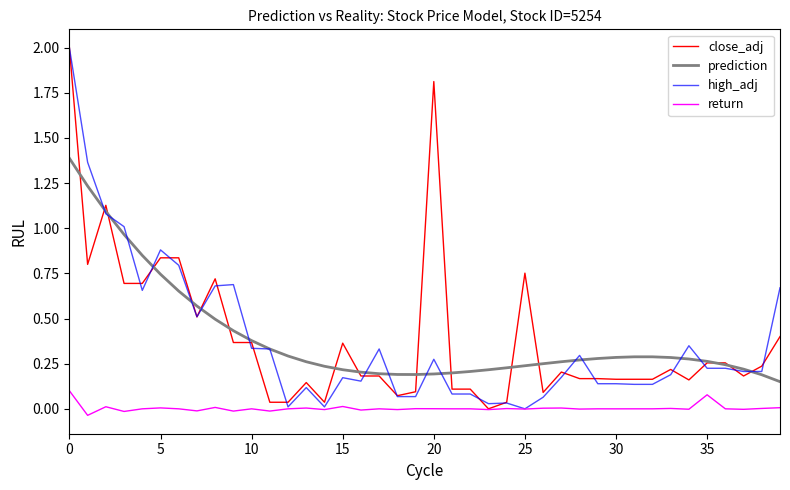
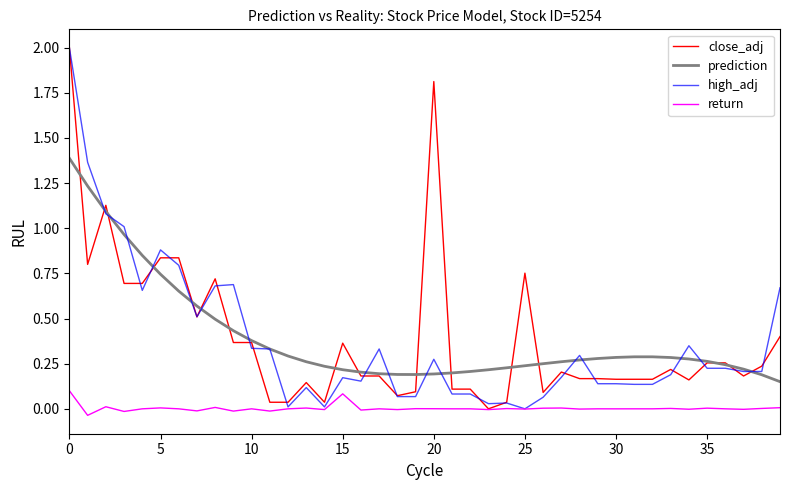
  {
    "close_adj": {
      "5": 0.84,
      "15": 0.36,
      "20": 1.81,
      "25": 0.75,
      "30": 0.16
    },
    "prediction": {
      "0": 1.39,
      "5": 0.75,
      "15": 0.22,
      "20": 0.19,
      "25": 0.24,
      "30": 0.28
    },
    "high_adj": {
      "5": 0.88,
      "10": 0.34,
      "15": 0.17,
      "20": 0.27,
      "30": 0.14,
      "35": 0.22
    },
    "return": {
      "0": 0.10,
      "5": 0.01,
      "10": 0.00,
-     "15": 0.01,
+     "15": 0.08,
      "20": 0.00,
      "30": 0.00,
-     "35": 0.08
+     "35": 0.00
    }
  }
